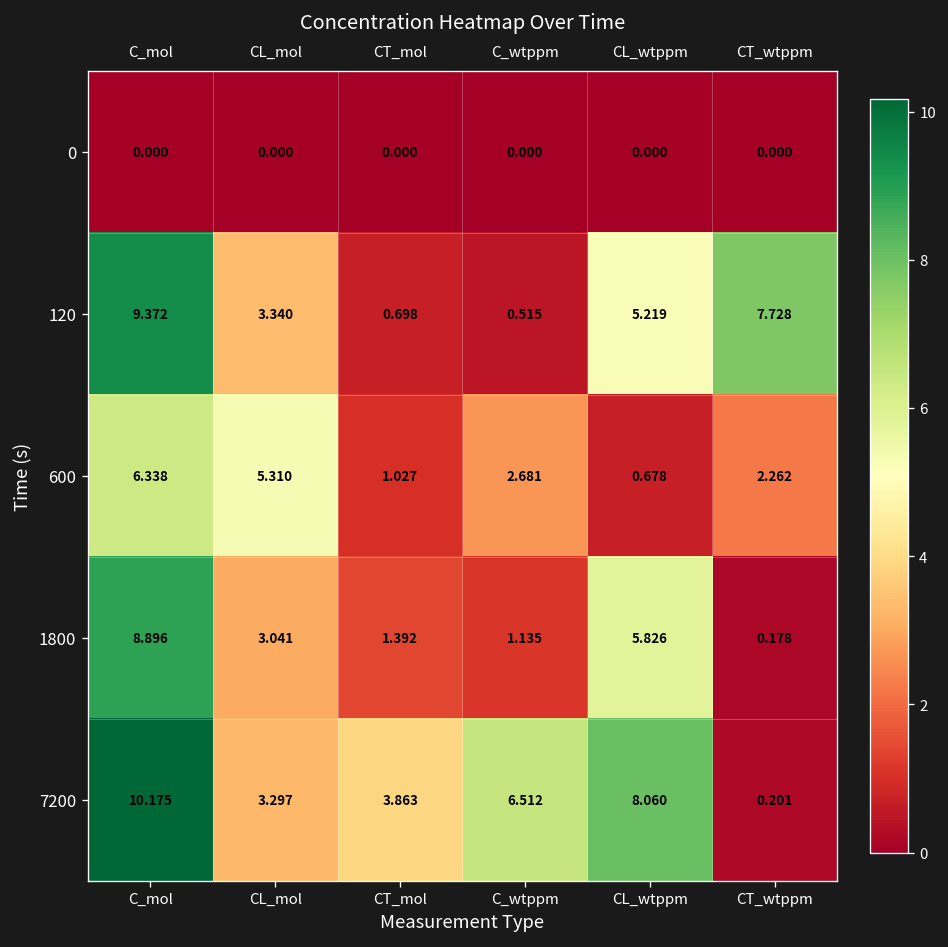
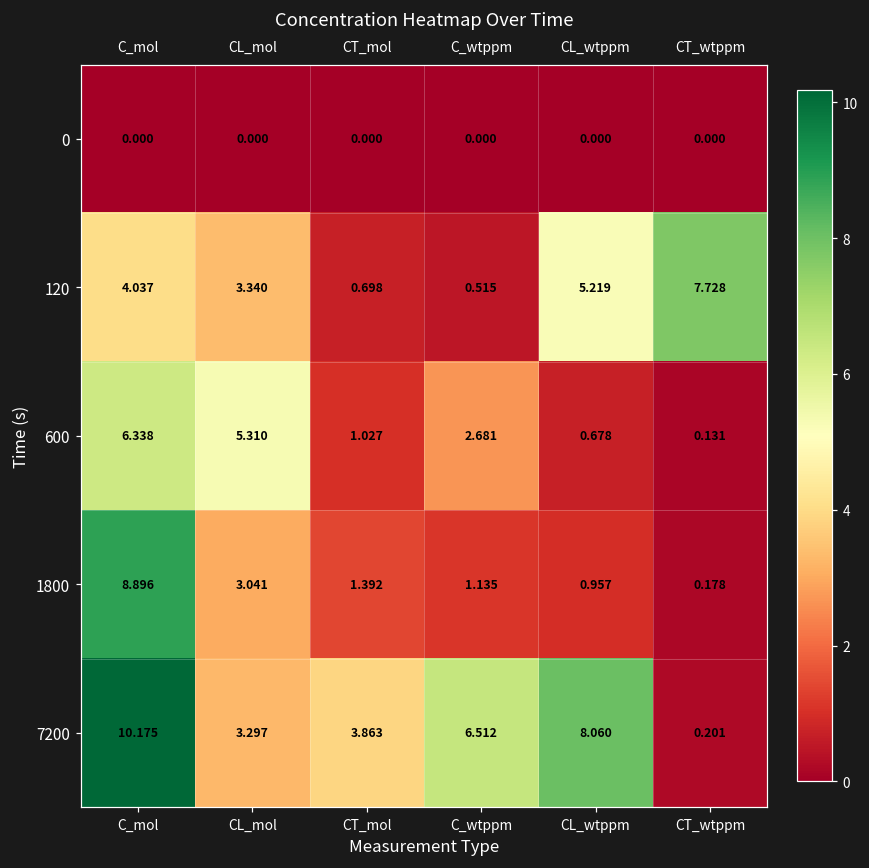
  {
    "0": {
      "C_mol": 0.000,
      "CL_mol": 0.000,
      "CT_mol": 0.000,
      "C_wtppm": 0.000,
      "CL_wtppm": 0.000,
      "CT_wtppm": 0.000
    },
    "120": {
-     "C_mol": 9.372,
+     "C_mol": 4.037,
      "CL_mol": 3.340,
      "CT_mol": 0.698,
      "C_wtppm": 0.515,
      "CL_wtppm": 5.219,
      "CT_wtppm": 7.728
    },
    "600": {
      "C_mol": 6.338,
      "CL_mol": 5.310,
      "CT_mol": 1.027,
      "C_wtppm": 2.681,
      "CL_wtppm": 0.678,
-     "CT_wtppm": 2.262
+     "CT_wtppm": 0.131
    },
    "1800": {
      "C_mol": 8.896,
      "CL_mol": 3.041,
      "CT_mol": 1.392,
      "C_wtppm": 1.135,
-     "CL_wtppm": 5.826,
+     "CL_wtppm": 0.957,
      "CT_wtppm": 0.178
    },
    "7200": {
      "C_mol": 10.175,
      "CL_mol": 3.297,
      "CT_mol": 3.863,
      "C_wtppm": 6.512,
      "CL_wtppm": 8.060,
      "CT_wtppm": 0.201
    }
  }
